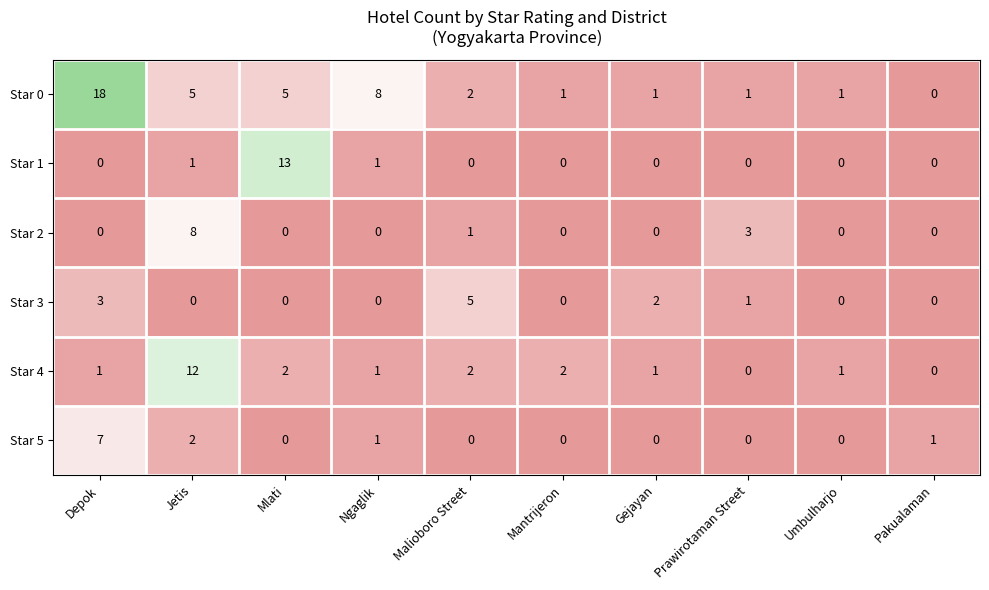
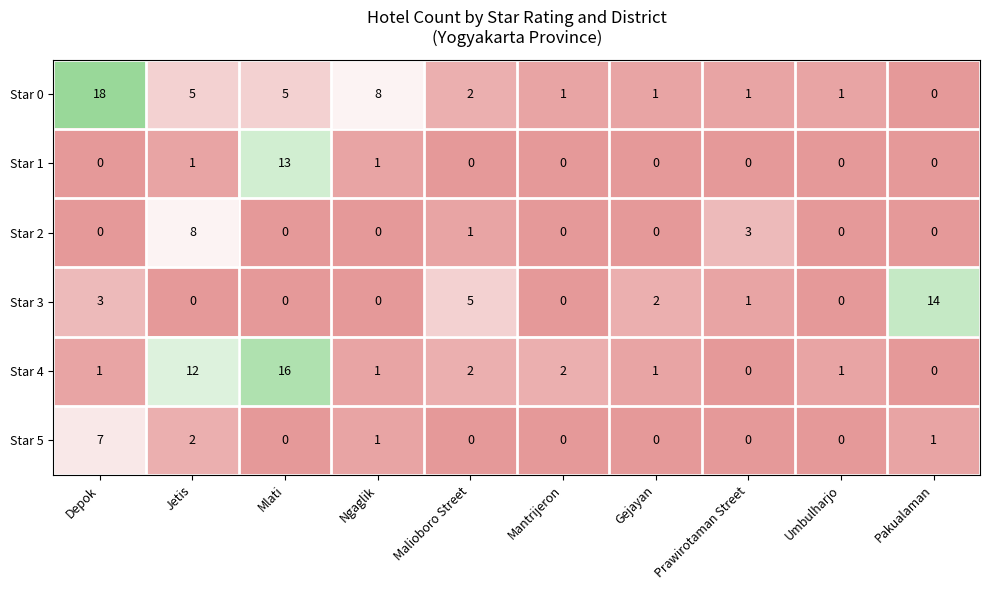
  {
    "Star 0": {
      "Depok": 18,
      "Jetis": 5,
      "Mlati": 5,
      "Ngaglik": 8,
      "Malioboro Street": 2,
      "Mantrijeron": 1,
      "Gejayan": 1,
      "Prawirotaman Street": 1,
      "Umbulharjo": 1,
      "Pakualaman": 0
    },
    "Star 1": {
      "Depok": 0,
      "Jetis": 1,
      "Mlati": 13,
      "Ngaglik": 1,
      "Malioboro Street": 0,
      "Mantrijeron": 0,
      "Gejayan": 0,
      "Prawirotaman Street": 0,
      "Umbulharjo": 0,
      "Pakualaman": 0
    },
    "Star 2": {
      "Depok": 0,
      "Jetis": 8,
      "Mlati": 0,
      "Ngaglik": 0,
      "Malioboro Street": 1,
      "Mantrijeron": 0,
      "Gejayan": 0,
      "Prawirotaman Street": 3,
      "Umbulharjo": 0,
      "Pakualaman": 0
    },
    "Star 3": {
      "Depok": 3,
      "Jetis": 0,
      "Mlati": 0,
      "Ngaglik": 0,
      "Malioboro Street": 5,
      "Mantrijeron": 0,
      "Gejayan": 2,
      "Prawirotaman Street": 1,
      "Umbulharjo": 0,
-     "Pakualaman": 0
+     "Pakualaman": 14
    },
    "Star 4": {
      "Depok": 1,
      "Jetis": 12,
-     "Mlati": 2,
+     "Mlati": 16,
      "Ngaglik": 1,
      "Malioboro Street": 2,
      "Mantrijeron": 2,
      "Gejayan": 1,
      "Prawirotaman Street": 0,
      "Umbulharjo": 1,
      "Pakualaman": 0
    },
    "Star 5": {
      "Depok": 7,
      "Jetis": 2,
      "Mlati": 0,
      "Ngaglik": 1,
      "Malioboro Street": 0,
      "Mantrijeron": 0,
      "Gejayan": 0,
      "Prawirotaman Street": 0,
      "Umbulharjo": 0,
      "Pakualaman": 1
    }
  }
